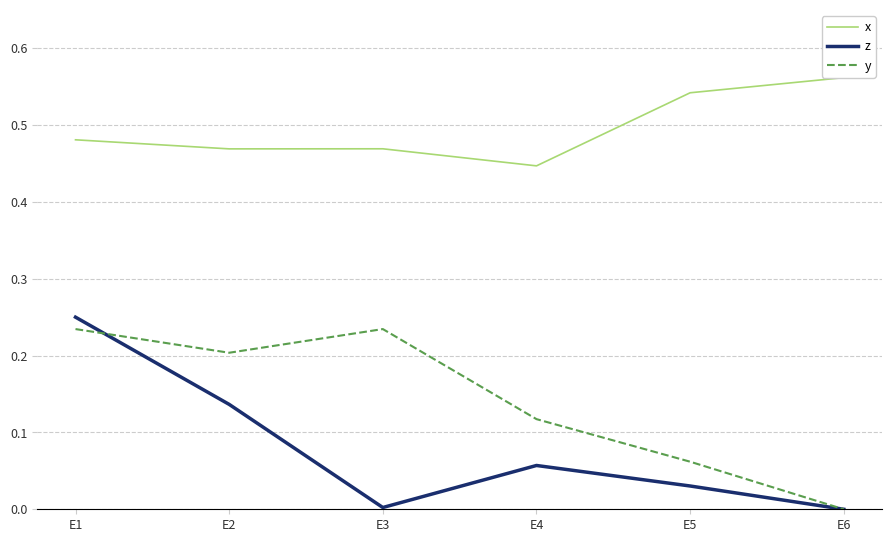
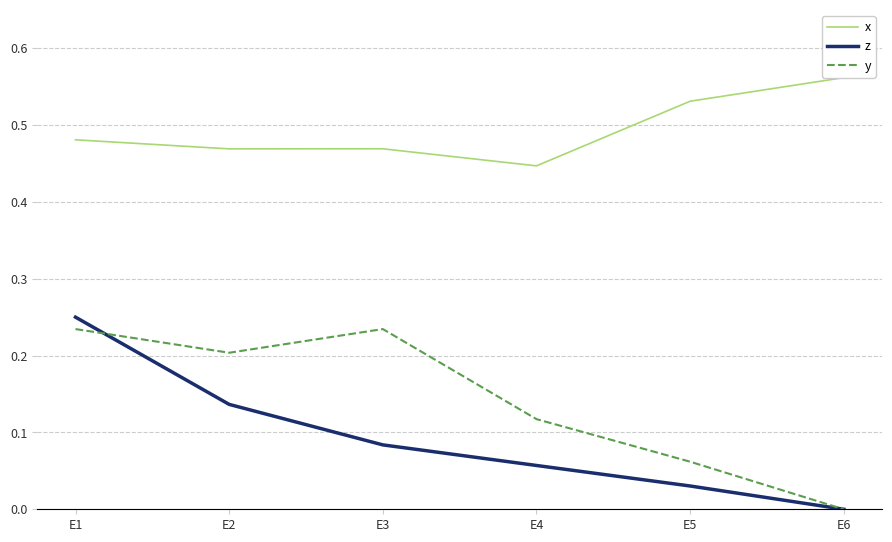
  {
    "x": {
      "E1": 0.48,
      "E2": 0.47,
      "E3": 0.47,
      "E4": 0.45,
-     "E5": 0.54,
+     "E5": 0.53,
      "E6": 0.56
    },
    "z": {
      "E1": 0.25,
      "E2": 0.14,
-     "E3": 0.00,
+     "E3": 0.08,
      "E4": 0.06,
      "E5": 0.03
    },
    "y": {
      "E1": 0.23,
      "E2": 0.20,
      "E3": 0.23,
      "E4": 0.12,
      "E5": 0.06
    }
  }
